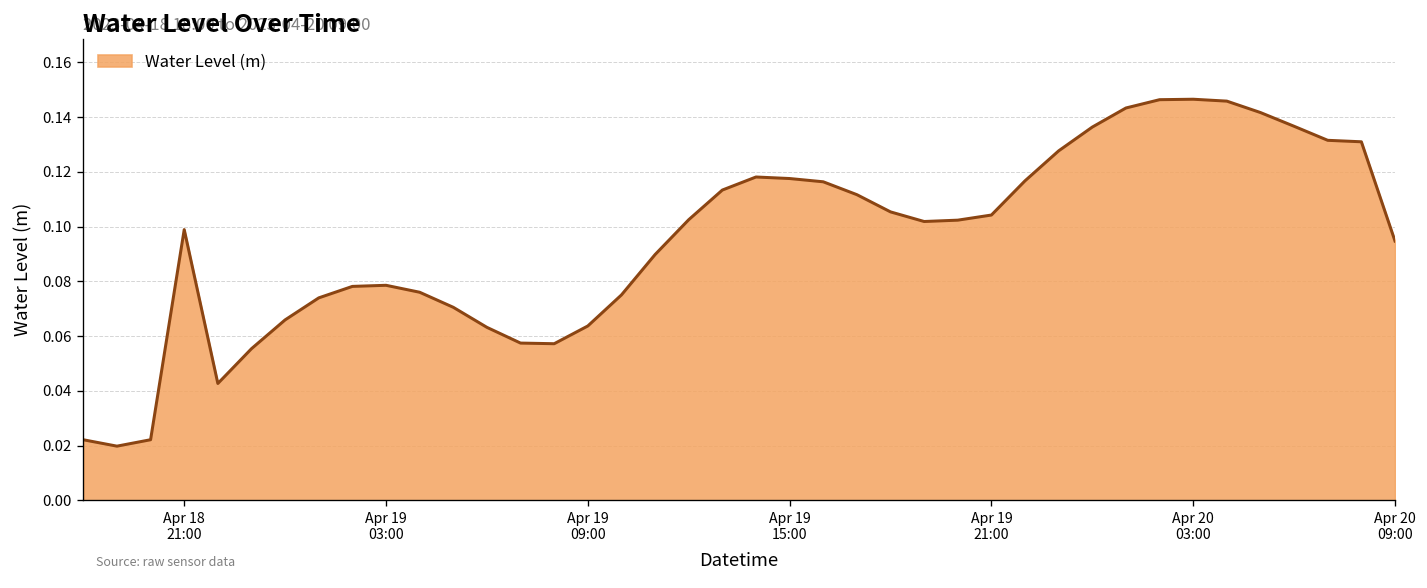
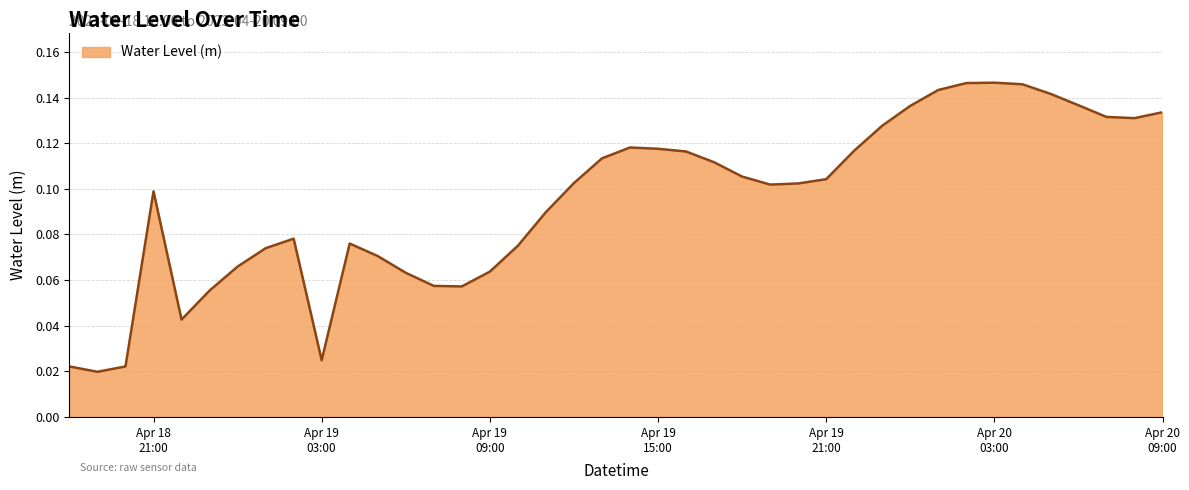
  {
    "Apr 18 21:00": 0.099,
-   "Apr 19 03:00": 0.079,
+   "Apr 19 03:00": 0.025,
    "Apr 19 09:00": 0.064,
    "Apr 19 15:00": 0.118,
    "Apr 19 21:00": 0.104,
    "Apr 20 03:00": 0.147,
-   "Apr 20 09:00": 0.095
+   "Apr 20 09:00": 0.134
  }
